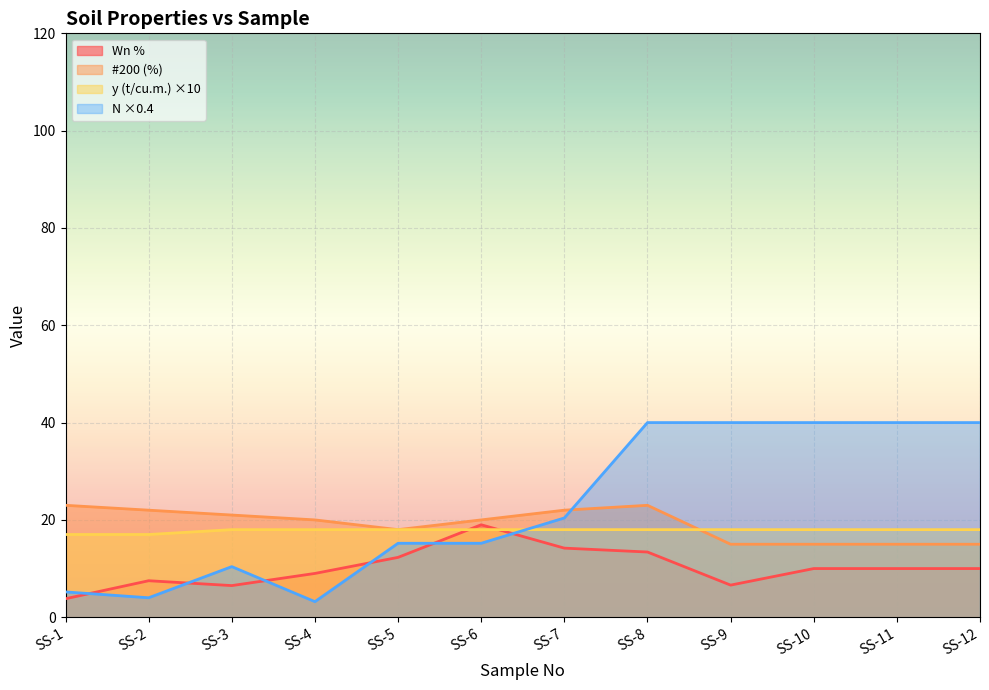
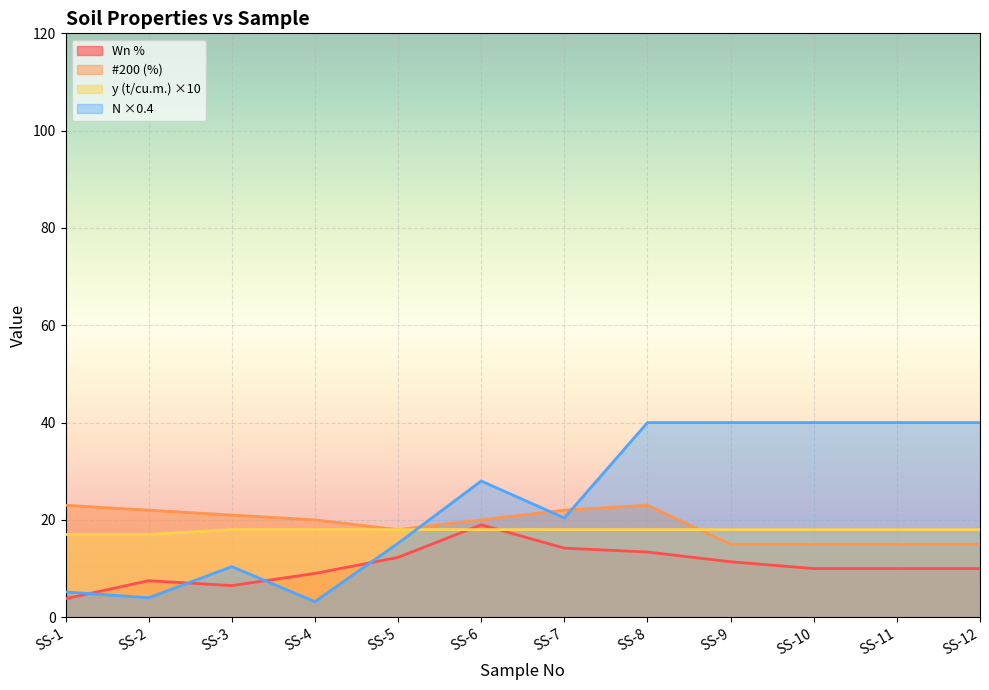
  {
    "Wn %": {
      "SS-1": 4,
      "SS-2": 8,
      "SS-3": 7,
      "SS-4": 9,
      "SS-5": 12,
      "SS-6": 19,
      "SS-7": 14,
      "SS-8": 13,
-     "SS-9": 7,
+     "SS-9": 11,
      "SS-10": 10,
      "SS-11": 10,
      "SS-12": 10
    },
    "N ×0.4": {
      "SS-1": 5,
      "SS-2": 4,
      "SS-3": 10,
      "SS-4": 3,
      "SS-5": 15,
-     "SS-6": 15,
+     "SS-6": 28,
      "SS-7": 20,
      "SS-8": 40,
      "SS-9": 40,
      "SS-10": 40,
      "SS-11": 40,
      "SS-12": 40
    }
  }
